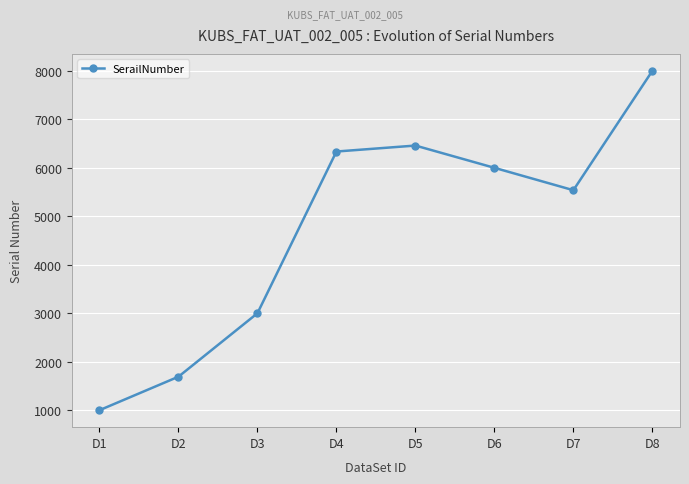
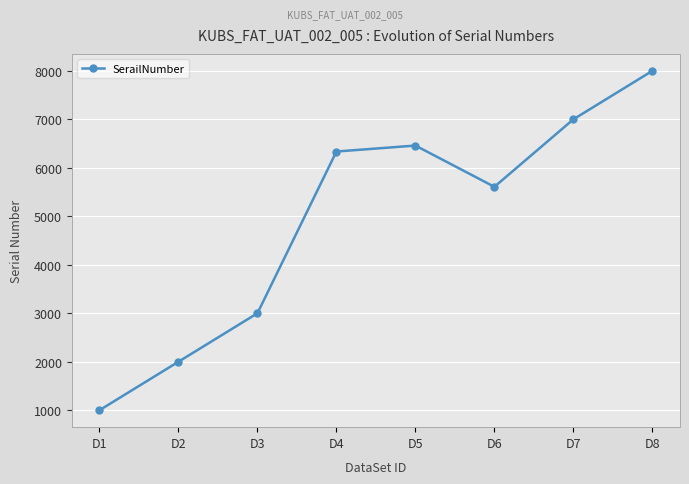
  {
    "D1": 1000,
-   "D2": 1700,
+   "D2": 2000,
    "D3": 3000,
    "D4": 6300,
    "D5": 6500,
-   "D6": 6000,
-   "D7": 5500,
+   "D6": 5600,
+   "D7": 7000,
    "D8": 8000
  }
